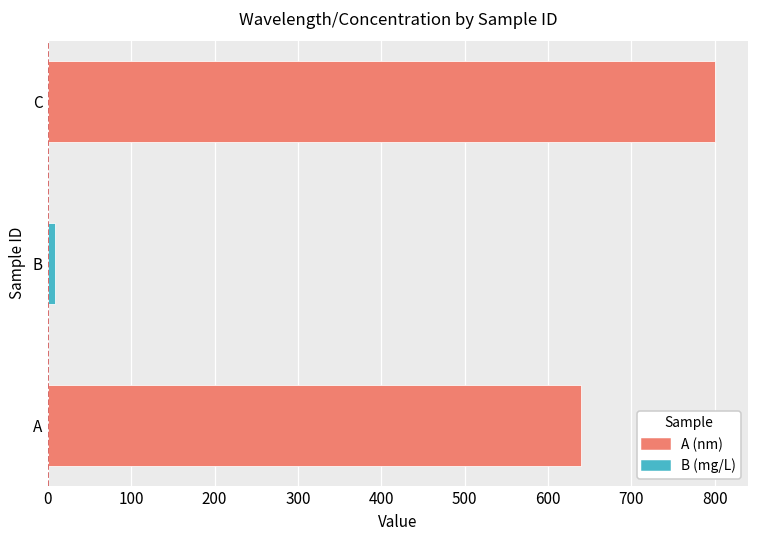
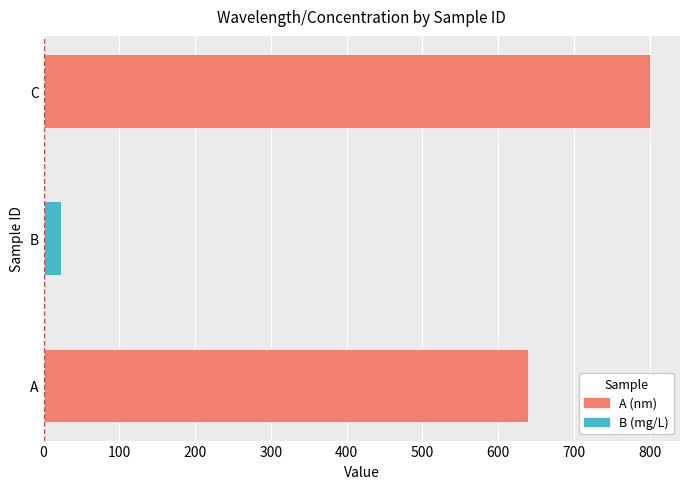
  {
    "C": 800,
-   "B": 10,
+   "B": 20,
    "A": 640
  }
